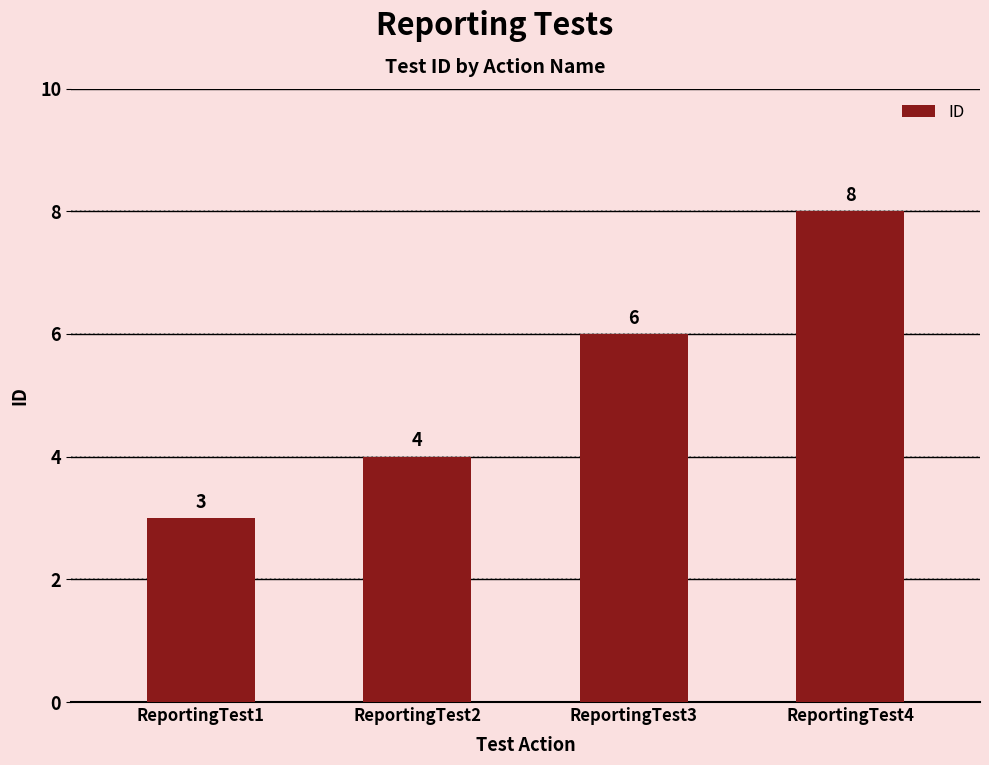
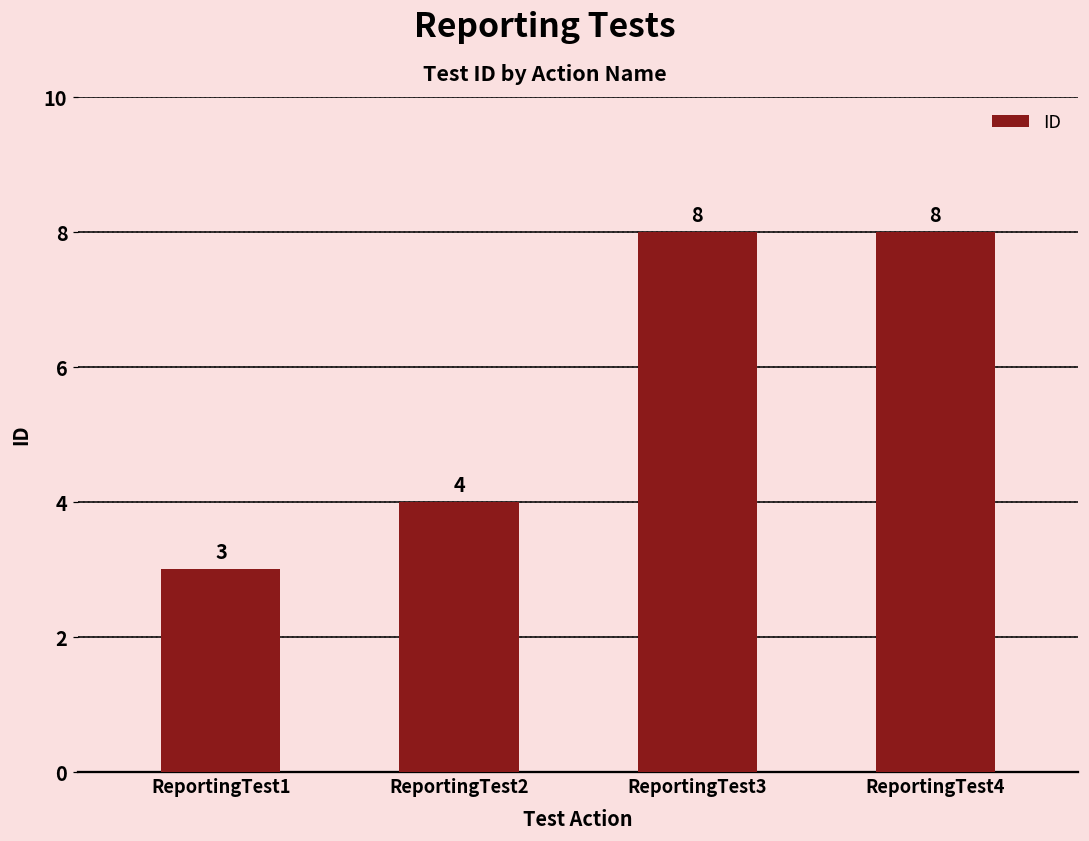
  {
    "ReportingTest1": 3,
    "ReportingTest2": 4,
-   "ReportingTest3": 6,
+   "ReportingTest3": 8,
    "ReportingTest4": 8
  }
